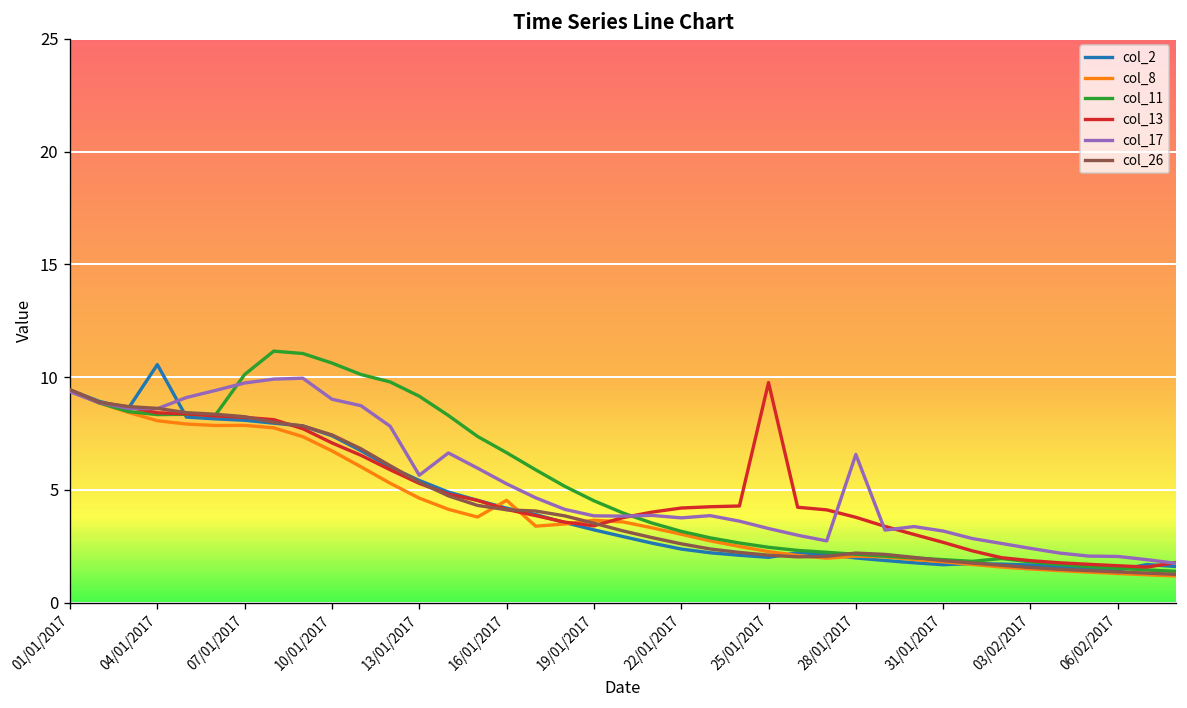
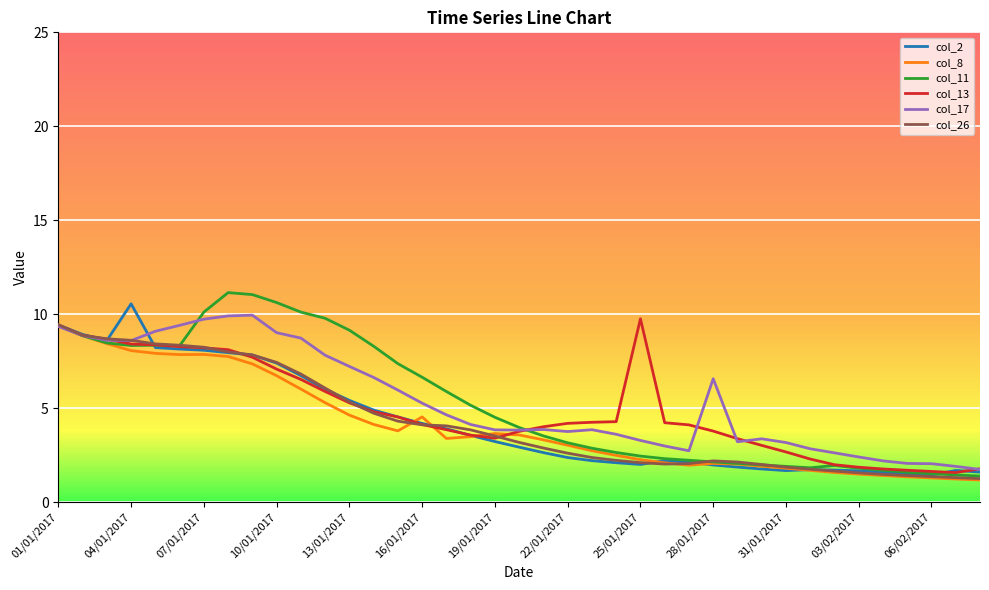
  {
    "col_2": {
      "04/01/2017": 10.6,
      "19/01/2017": 3.2,
      "22/01/2017": 2.4
    },
    "col_8": {
      "04/01/2017": 8.1,
      "07/01/2017": 7.9,
      "10/01/2017": 6.7,
      "13/01/2017": 4.6,
      "16/01/2017": 4.5,
      "25/01/2017": 2.3
    },
    "col_11": {
      "07/01/2017": 10.1,
      "10/01/2017": 10.6,
      "13/01/2017": 9.2,
      "16/01/2017": 6.6,
      "19/01/2017": 4.5,
      "25/01/2017": 2.5
    },
    "col_13": {
      "10/01/2017": 7.1,
      "22/01/2017": 4.2,
      "25/01/2017": 9.8,
      "28/01/2017": 3.8,
      "31/01/2017": 2.7
    },
    "col_17": {
      "07/01/2017": 9.7,
      "10/01/2017": 9.0,
-     "13/01/2017": 5.6,
+     "13/01/2017": 7.2,
      "16/01/2017": 5.3,
      "19/01/2017": 3.8,
      "22/01/2017": 3.8,
      "25/01/2017": 3.3,
      "28/01/2017": 6.6,
      "31/01/2017": 3.2,
      "03/02/2017": 2.4,
      "06/02/2017": 2.0
    },
    "col_26": {
      "22/01/2017": 2.6
    }
  }
